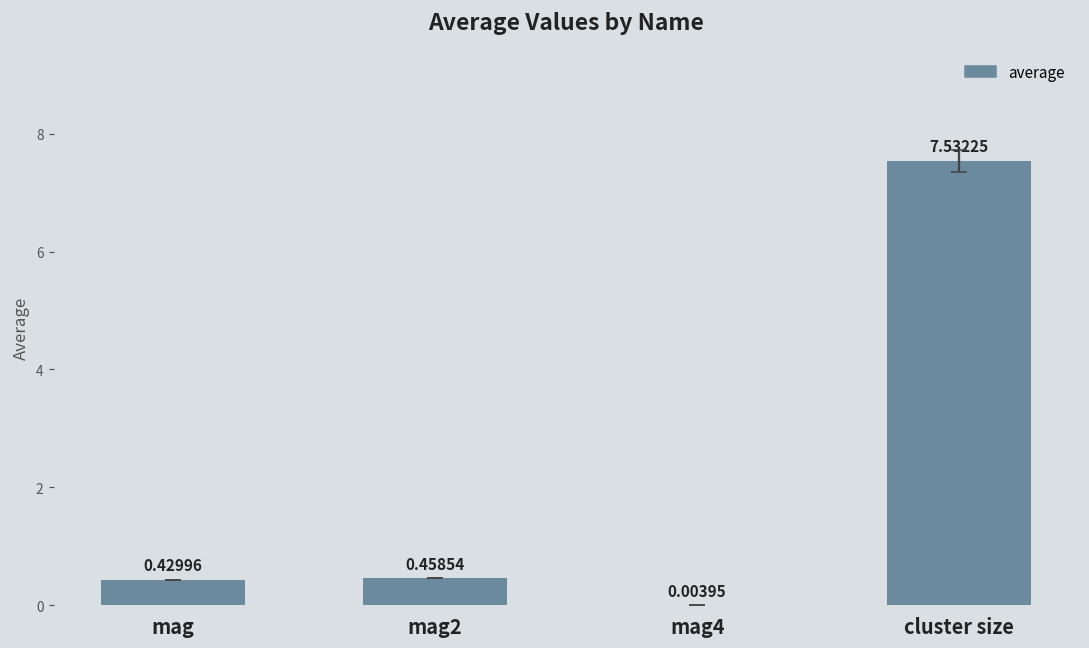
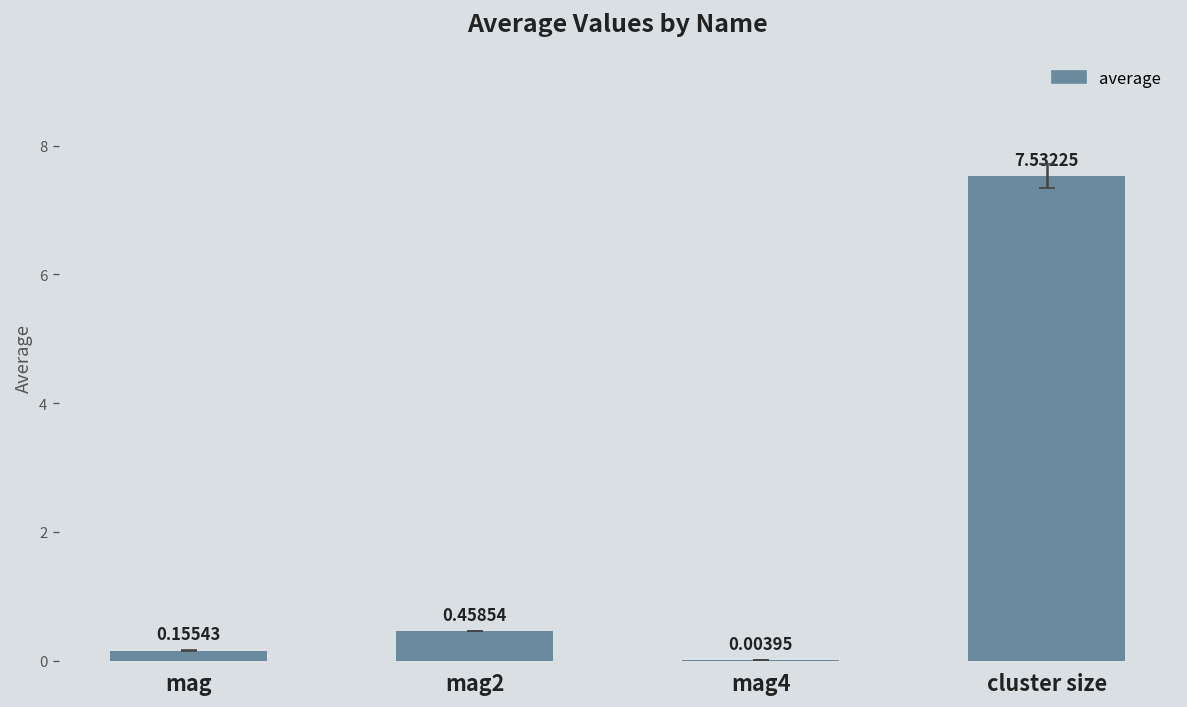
  {
    "average": {
-     "mag": 0.42996,
+     "mag": 0.15543,
      "mag2": 0.45854,
      "mag4": 0.00395
    }
  }
